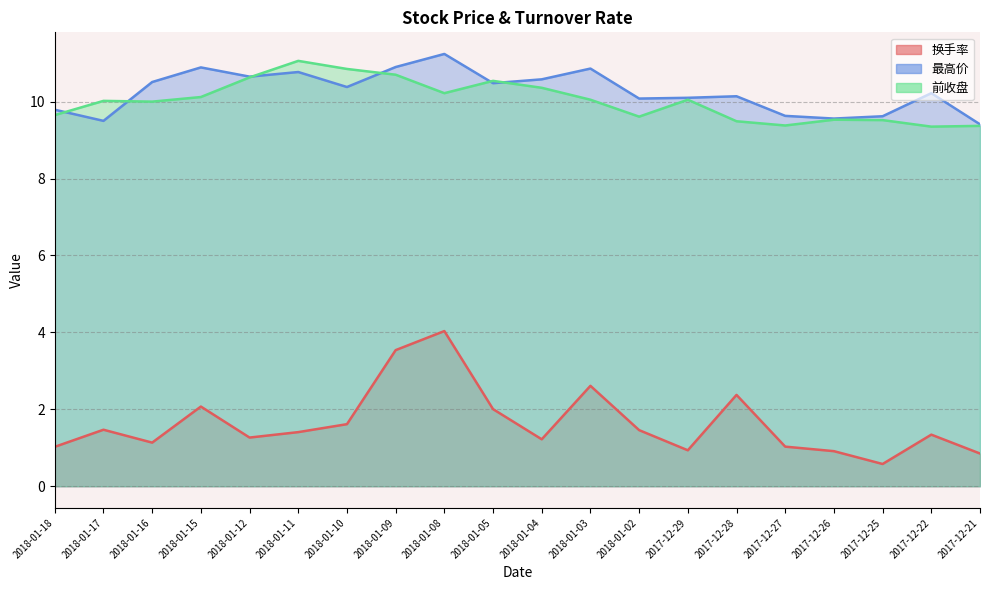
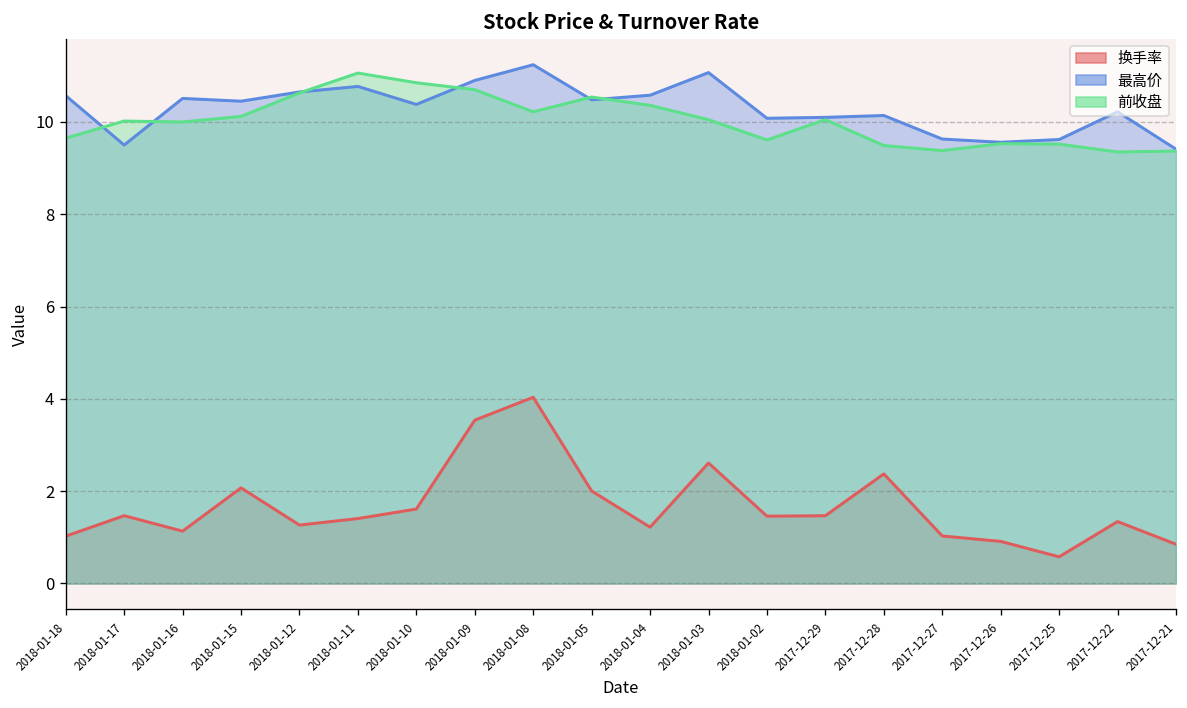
  {
    "换手率": {
      "2018-01-18": 1.0,
      "2018-01-17": 1.5,
      "2018-01-16": 1.1,
      "2018-01-15": 2.1,
      "2018-01-12": 1.3,
      "2018-01-11": 1.4,
      "2018-01-10": 1.6,
      "2018-01-09": 3.5,
      "2018-01-08": 4.0,
      "2018-01-05": 2.0,
      "2018-01-04": 1.2,
      "2018-01-03": 2.6,
      "2018-01-02": 1.5,
-     "2017-12-29": 0.9,
+     "2017-12-29": 1.5,
      "2017-12-28": 2.4,
      "2017-12-27": 1.0,
      "2017-12-26": 0.9,
      "2017-12-25": 0.6,
      "2017-12-22": 1.3,
      "2017-12-21": 0.9
    },
    "最高价": {
-     "2018-01-18": 9.8,
+     "2018-01-18": 10.6,
      "2018-01-17": 9.5,
      "2018-01-16": 10.5,
-     "2018-01-15": 10.9,
+     "2018-01-15": 10.5,
      "2018-01-11": 10.8,
      "2018-01-10": 10.4,
      "2018-01-09": 10.9,
      "2018-01-08": 11.2,
      "2018-01-04": 10.6,
-     "2018-01-03": 10.9,
+     "2018-01-03": 11.1,
      "2018-01-02": 10.1,
      "2017-12-28": 10.1,
      "2017-12-27": 9.6,
      "2017-12-25": 9.6
    },
    "前收盘": {
      "2018-01-18": 9.7,
      "2018-01-17": 10.0,
      "2018-01-16": 10.0,
      "2018-01-15": 10.1,
      "2018-01-11": 11.1,
      "2018-01-10": 10.9,
      "2018-01-09": 10.7,
      "2018-01-08": 10.2,
      "2018-01-04": 10.4,
      "2018-01-03": 10.1,
      "2018-01-02": 9.6,
      "2017-12-28": 9.5,
      "2017-12-27": 9.4,
      "2017-12-25": 9.5,
      "2017-12-22": 9.4
    }
  }
